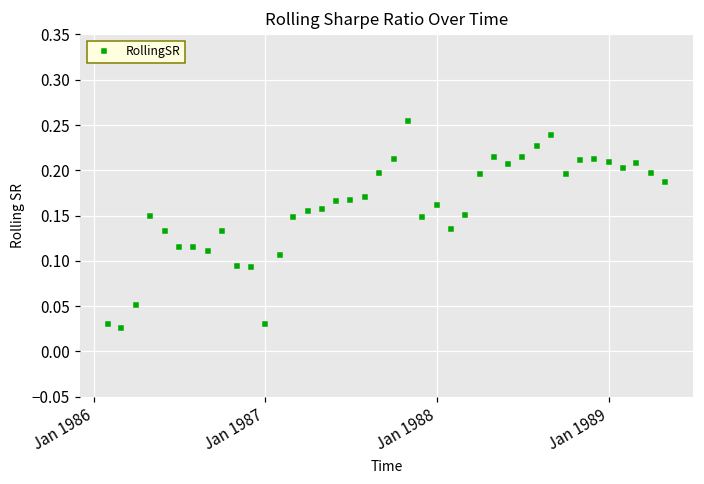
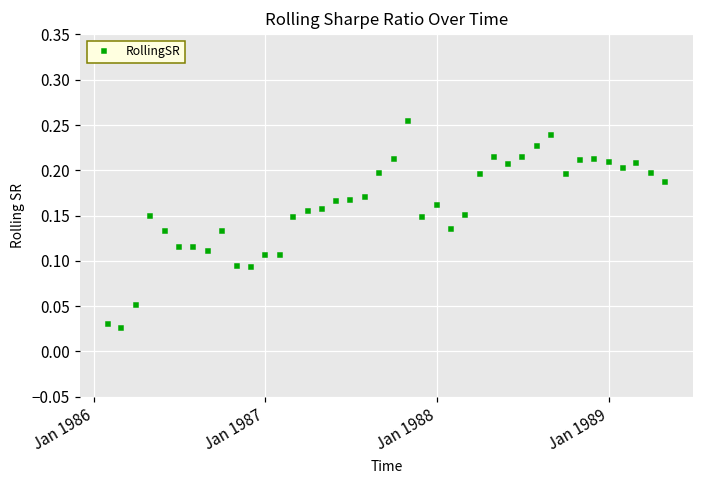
  {
-   "Jan 1987": 0.03,
+   "Jan 1987": 0.11,
    "Jan 1988": 0.16,
    "Jan 1989": 0.21
  }
